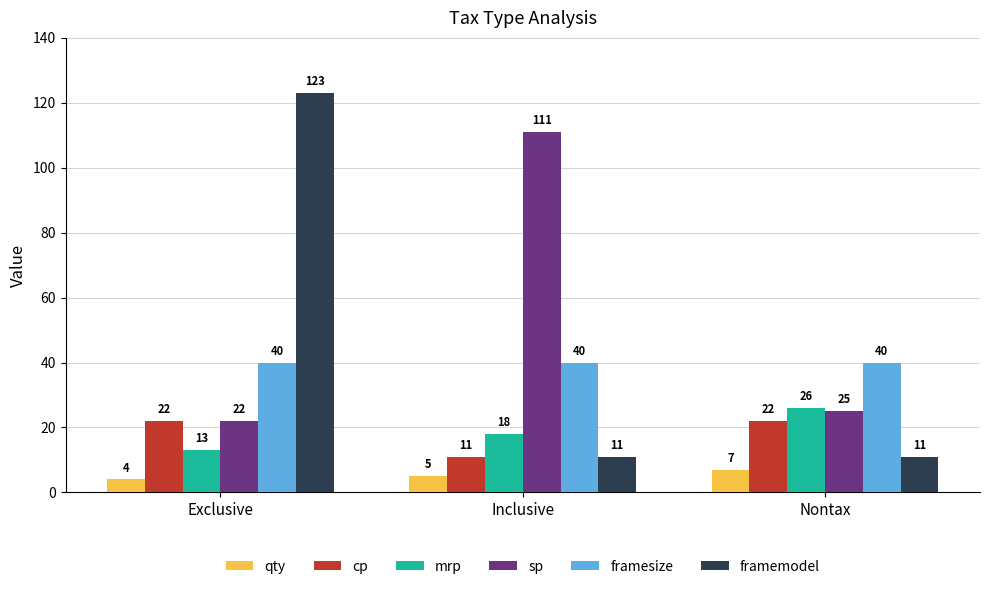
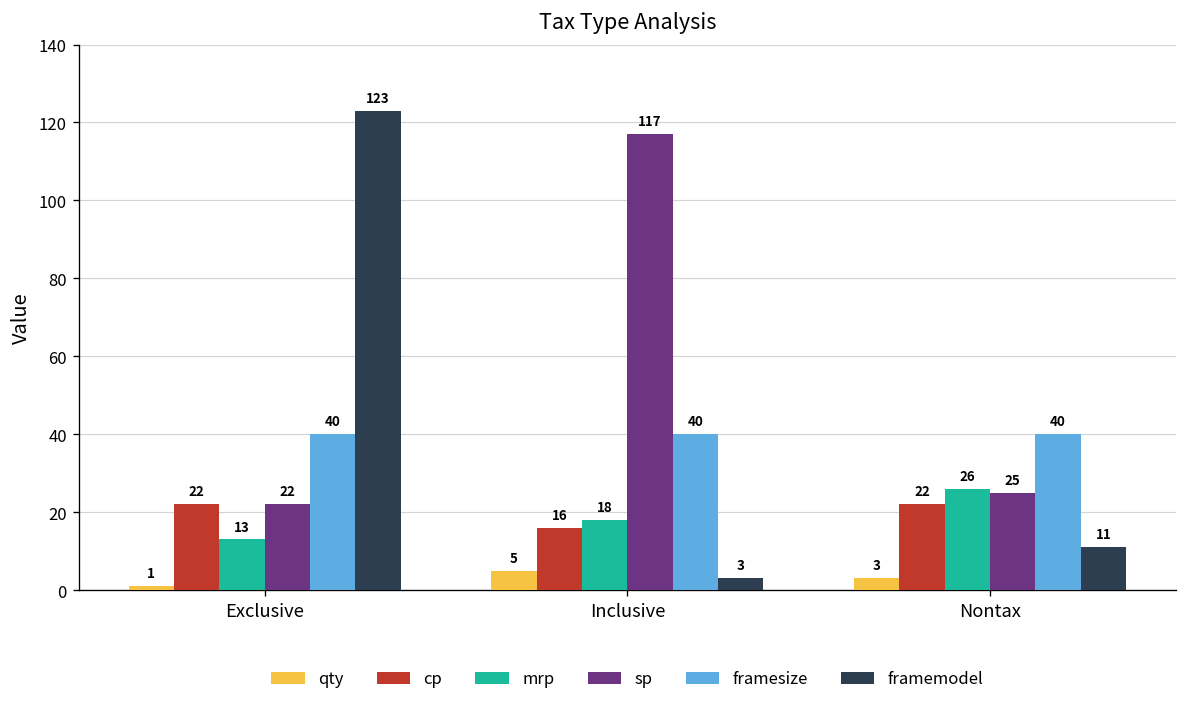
  {
    "qty": {
-     "Exclusive": 4,
+     "Exclusive": 1,
      "Inclusive": 5,
-     "Nontax": 7
+     "Nontax": 3
    },
    "cp": {
      "Exclusive": 22,
-     "Inclusive": 11,
+     "Inclusive": 16,
      "Nontax": 22
    },
    "mrp": {
      "Exclusive": 13,
      "Inclusive": 18,
      "Nontax": 26
    },
    "sp": {
      "Exclusive": 22,
-     "Inclusive": 111,
+     "Inclusive": 117,
      "Nontax": 25
    },
    "framesize": {
      "Exclusive": 40,
      "Inclusive": 40,
      "Nontax": 40
    },
    "framemodel": {
      "Exclusive": 123,
-     "Inclusive": 11,
+     "Inclusive": 3,
      "Nontax": 11
    }
  }
